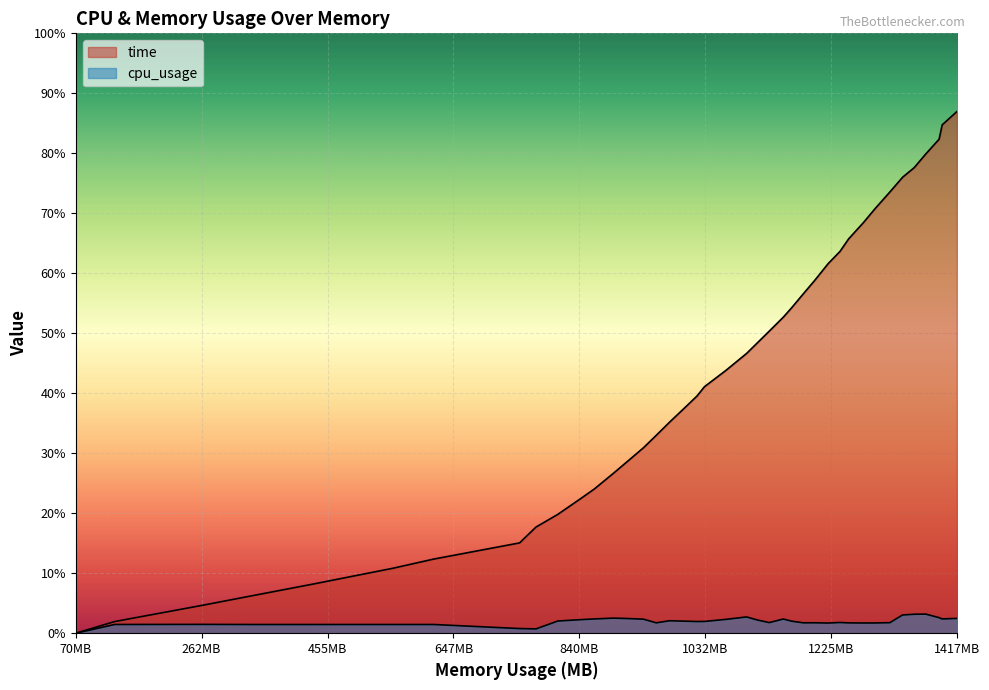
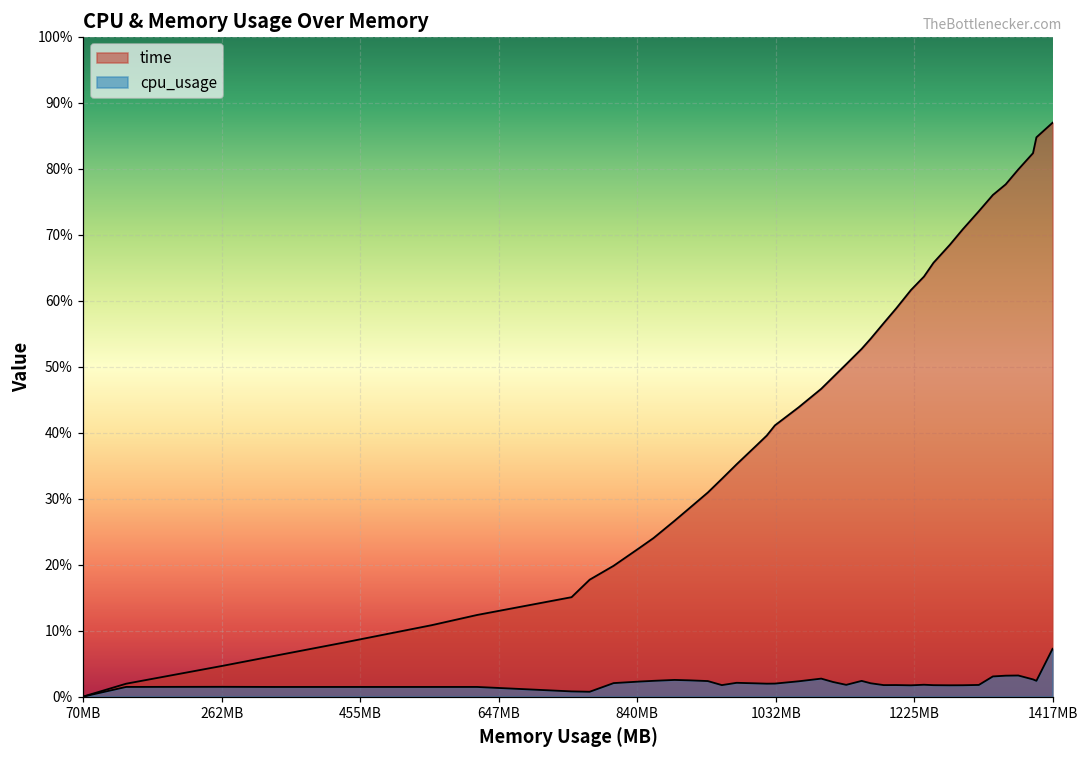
  {
    "time": {
      "1417MB": "87%"
    },
    "cpu_usage": {
-     "1417MB": "2%"
+     "1417MB": "7%"
    }
  }
